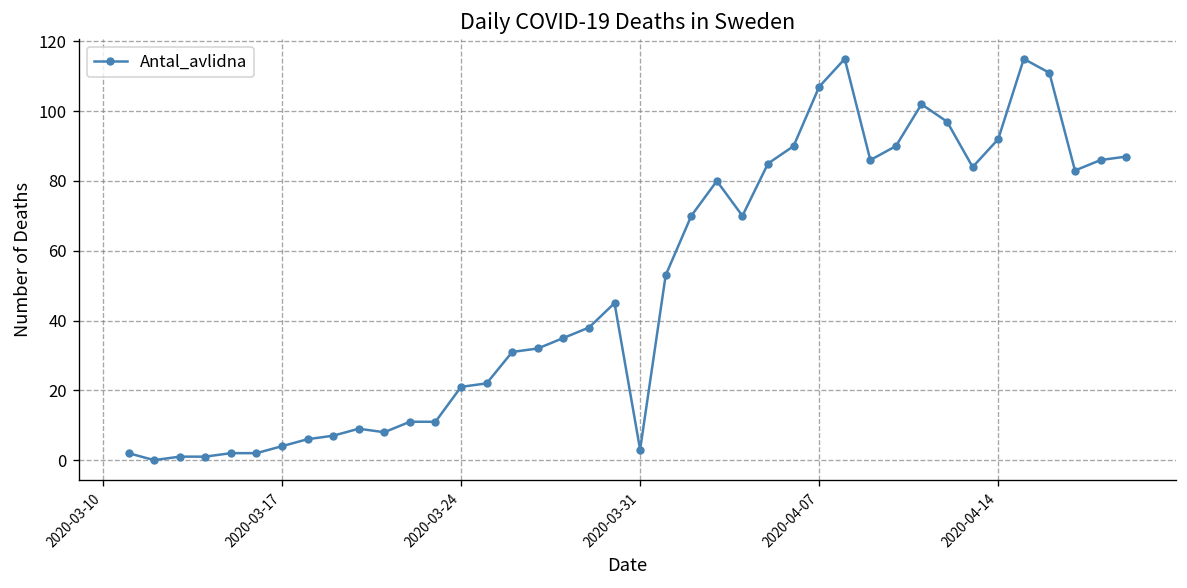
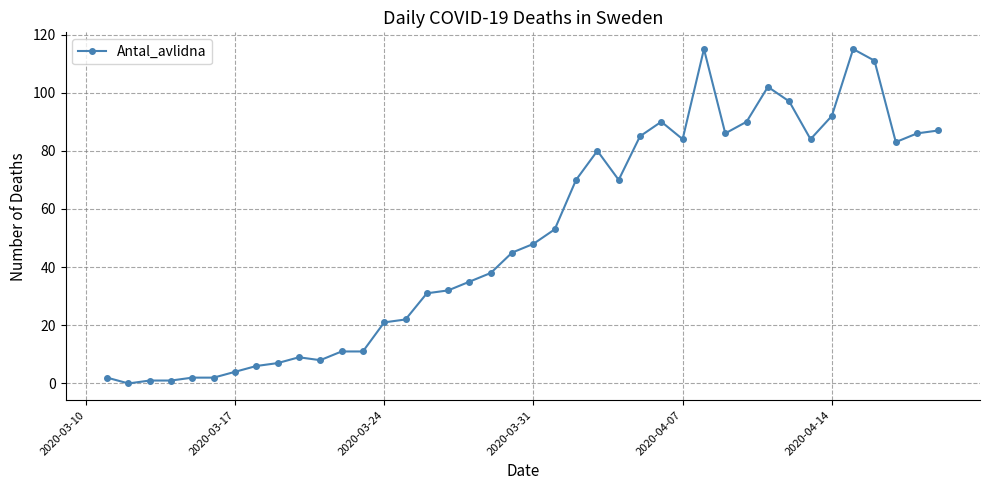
  {
    "2020-03-17": 4,
    "2020-03-24": 21,
-   "2020-03-31": 3,
-   "2020-04-07": 107,
+   "2020-03-31": 48,
+   "2020-04-07": 84,
    "2020-04-14": 92
  }
